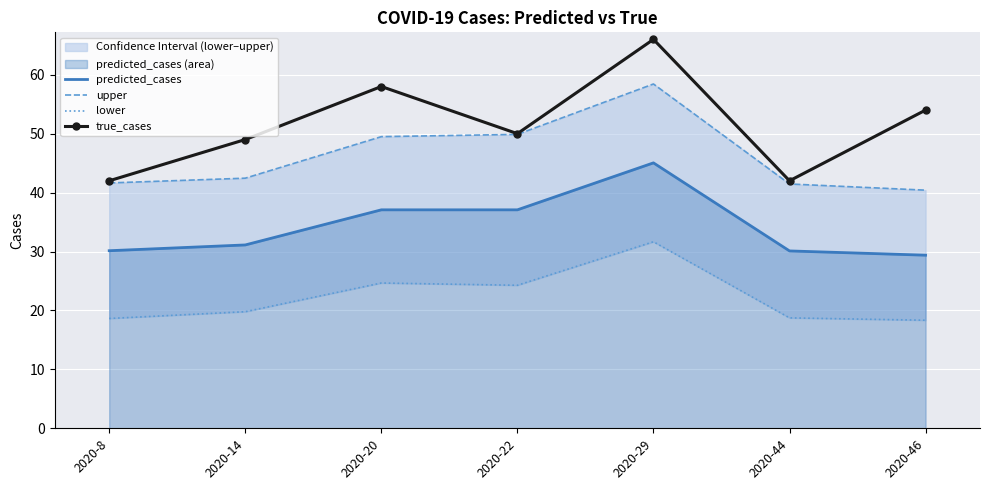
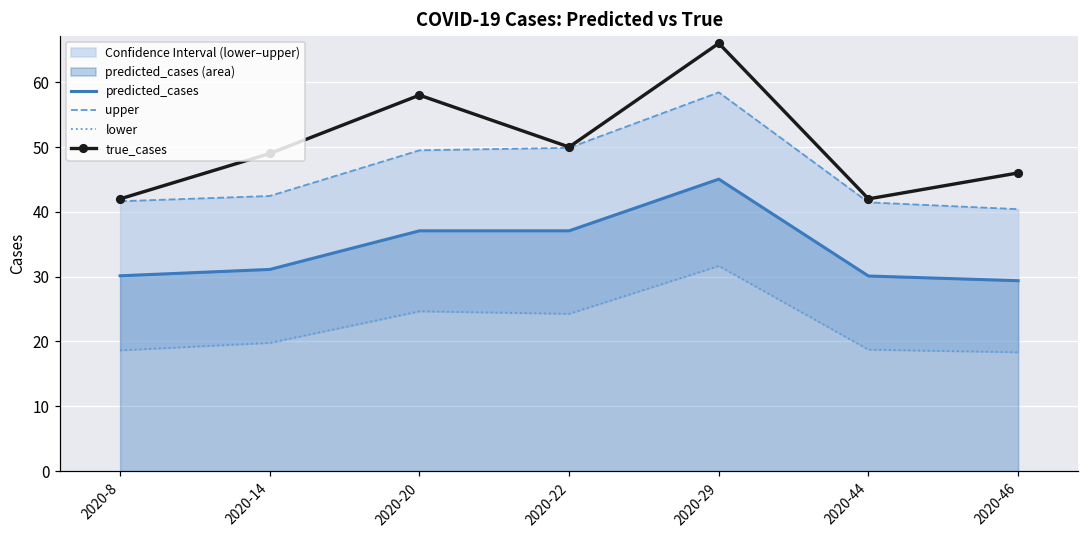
  {
    "true_cases": {
      "2020-14": 49,
      "2020-20": 58,
      "2020-29": 66,
      "2020-44": 42,
-     "2020-46": 54
+     "2020-46": 46
    }
  }
